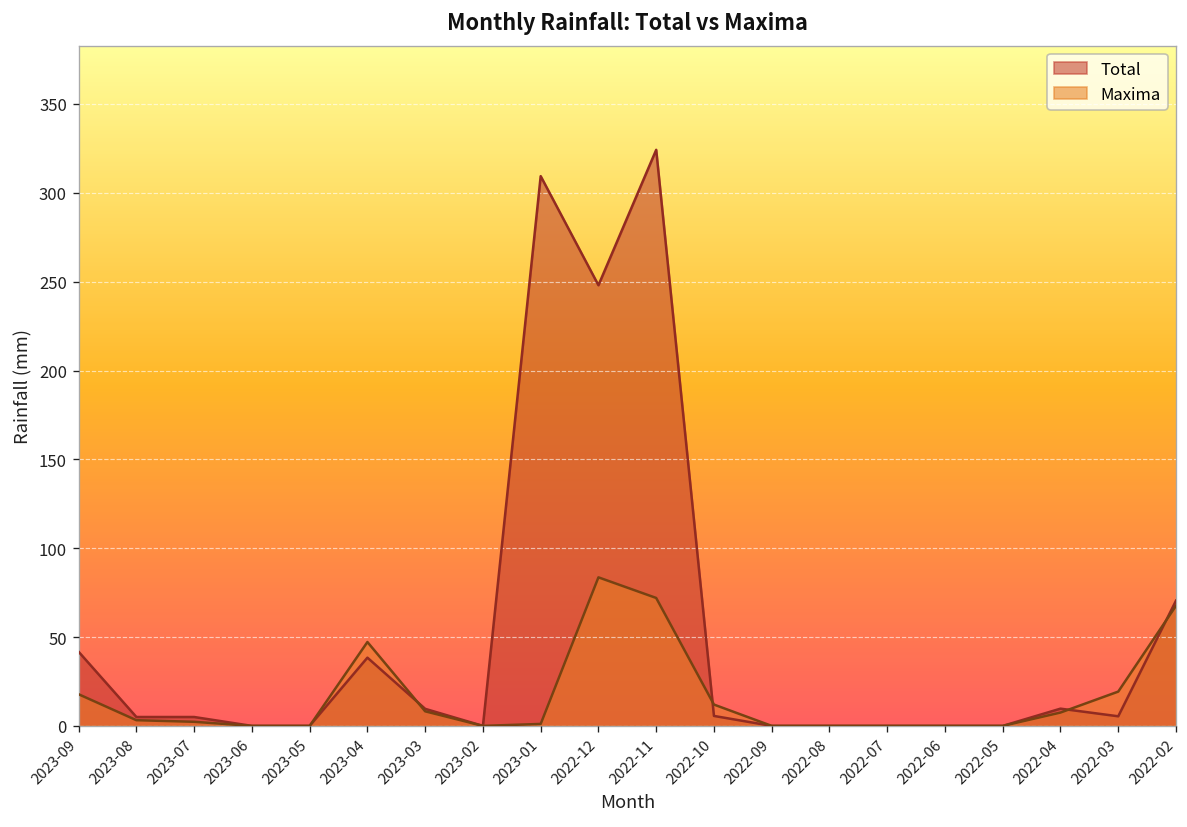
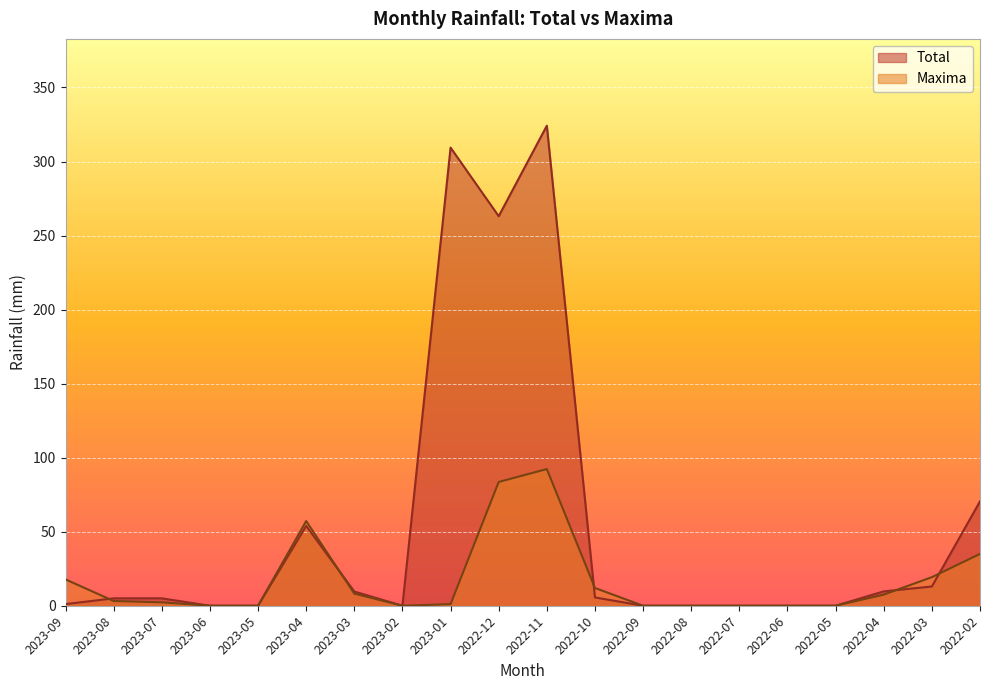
  {
    "Total": {
-     "2023-09": 42,
+     "2023-09": 1,
      "2023-08": 5,
      "2023-07": 5,
-     "2023-04": 38,
+     "2023-04": 54,
      "2023-01": 309,
-     "2022-12": 248,
+     "2022-12": 263,
      "2022-11": 324,
      "2022-10": 6,
      "2022-04": 10,
-     "2022-03": 5,
+     "2022-03": 13,
      "2022-02": 71
    },
    "Maxima": {
      "2023-09": 18,
      "2023-08": 3,
      "2023-07": 2,
-     "2023-04": 47,
+     "2023-04": 57,
      "2023-01": 1,
      "2022-12": 84,
-     "2022-11": 72,
+     "2022-11": 92,
      "2022-10": 12,
      "2022-04": 8,
      "2022-03": 19,
-     "2022-02": 68
+     "2022-02": 35
    }
  }
